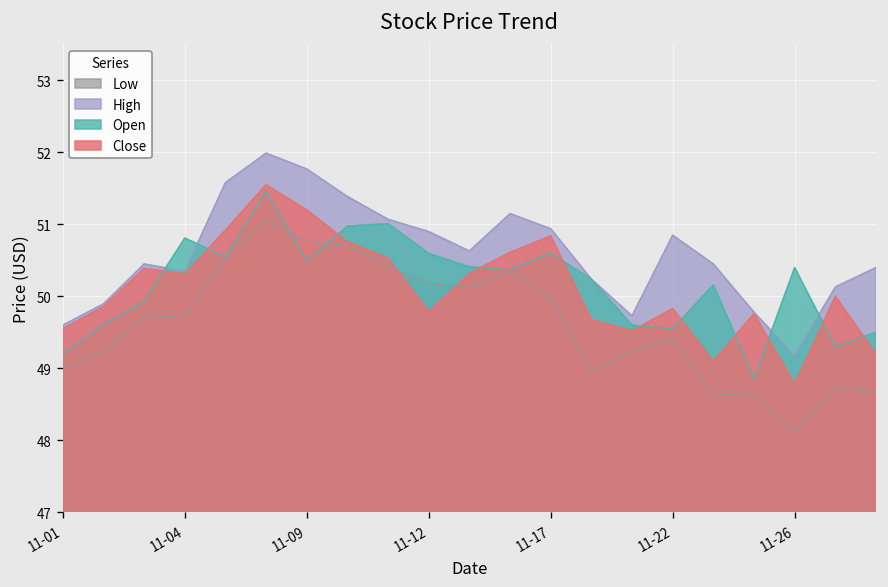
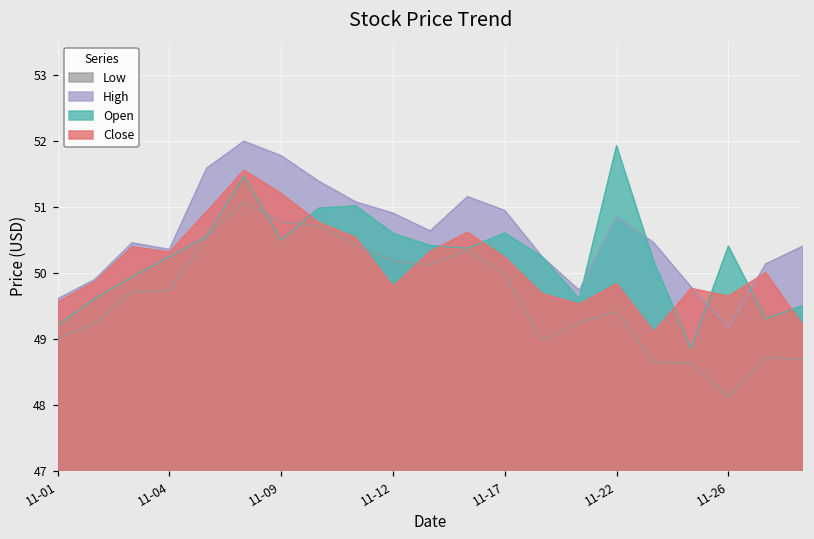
  {
    "Open": {
      "11-01": 49.2,
-     "11-04": 50.8,
+     "11-04": 50.2,
      "11-09": 50.5,
      "11-12": 50.6,
      "11-17": 50.6,
-     "11-22": 49.6,
+     "11-22": 51.9,
      "11-26": 50.4
    },
    "Close": {
      "11-01": 49.6,
      "11-09": 51.2,
      "11-12": 49.8,
-     "11-17": 50.8,
+     "11-17": 50.2,
      "11-22": 49.8,
-     "11-26": 48.8
+     "11-26": 49.6
    }
  }
